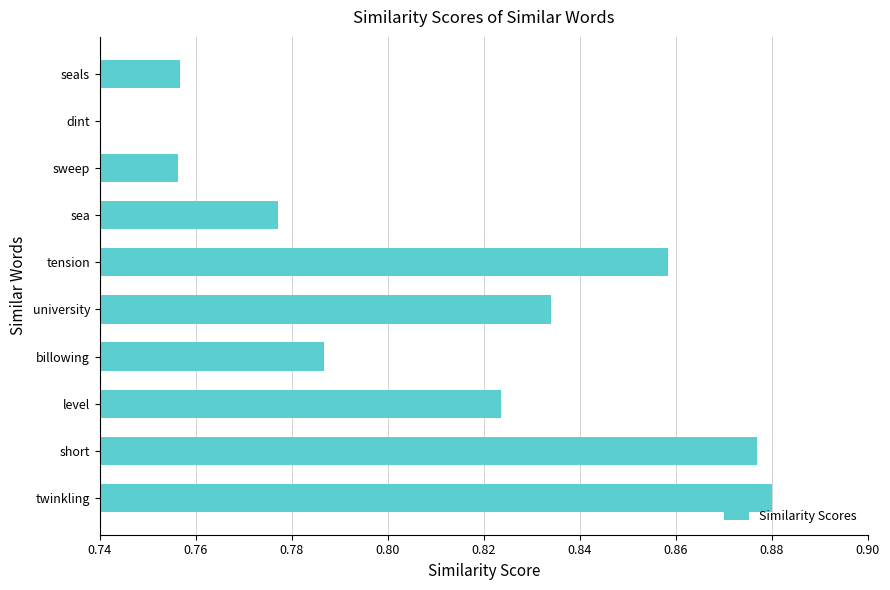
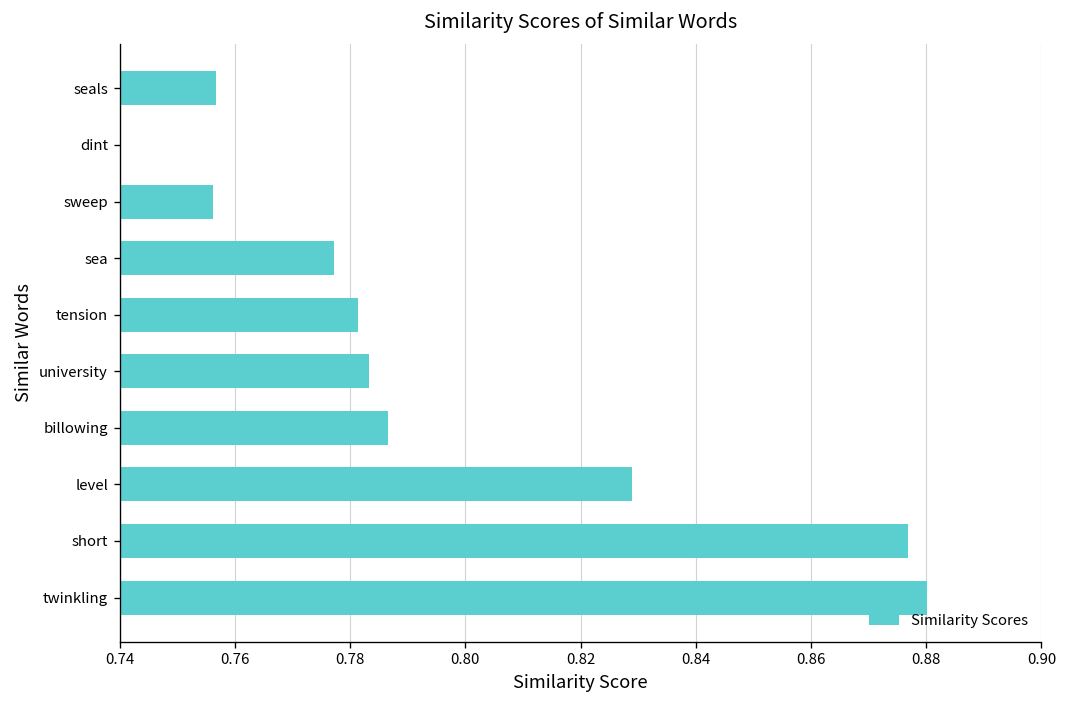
  {
    "seals": 0.757,
    "sweep": 0.756,
    "sea": 0.777,
-   "tension": 0.858,
-   "university": 0.834,
+   "tension": 0.781,
+   "university": 0.783,
    "billowing": 0.787,
-   "level": 0.824,
+   "level": 0.829,
    "short": 0.877,
    "twinkling": 0.880
  }
